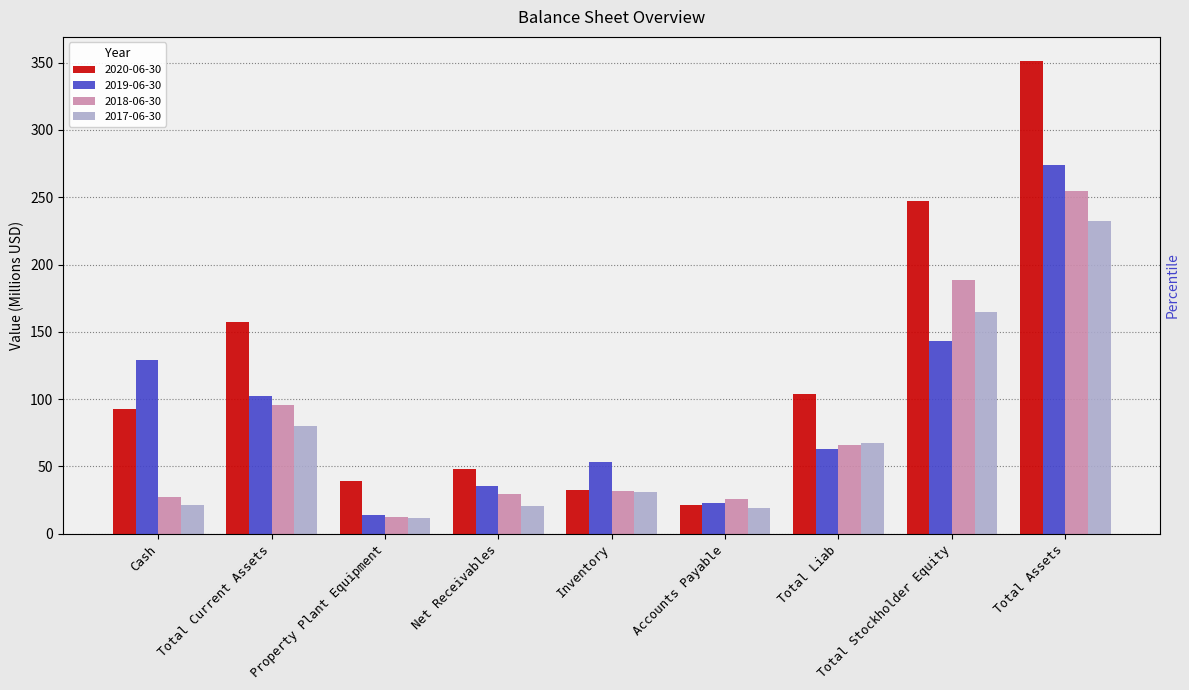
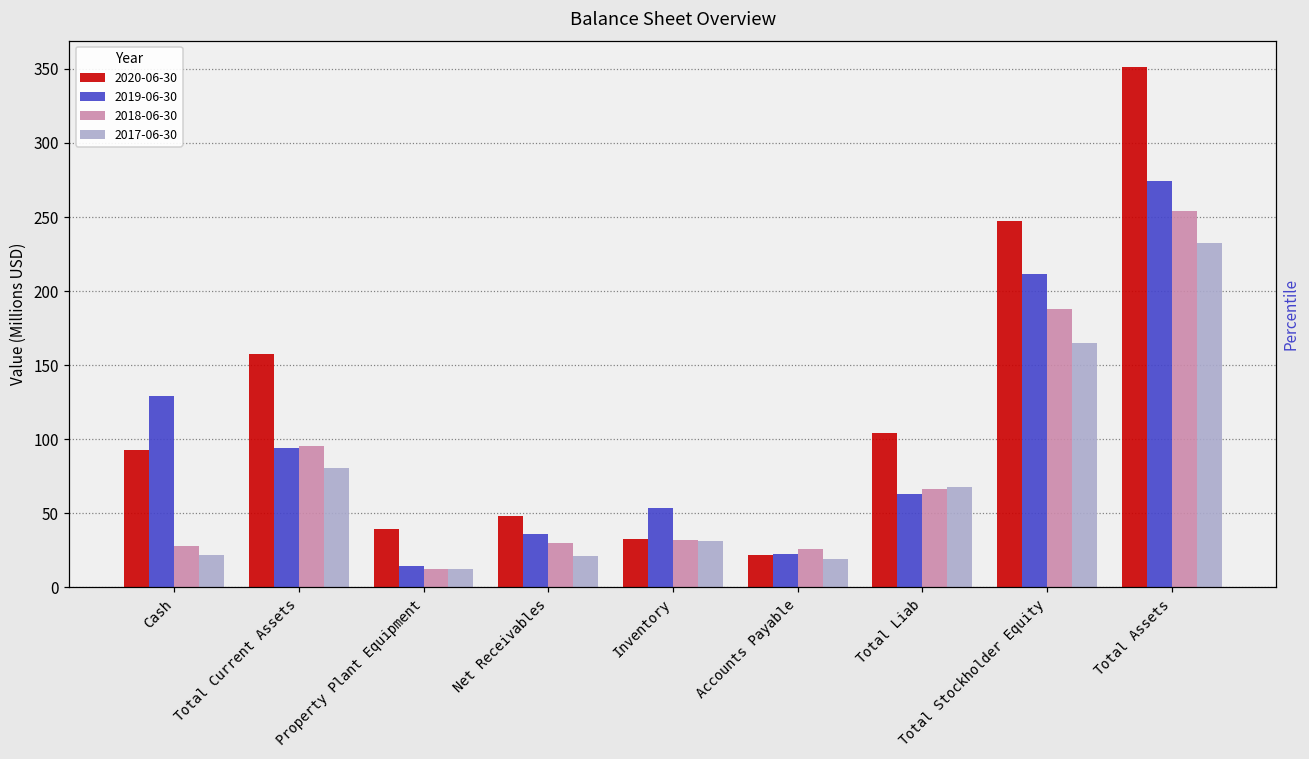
  {
    "2020-06-30": {
      "Cash": 93,
      "Total Current Assets": 158,
      "Property Plant Equipment": 40,
      "Net Receivables": 48,
      "Inventory": 33,
      "Accounts Payable": 22,
      "Total Liab": 104,
      "Total Stockholder Equity": 247,
      "Total Assets": 352
    },
    "2019-06-30": {
      "Cash": 129,
-     "Total Current Assets": 103,
+     "Total Current Assets": 94,
      "Property Plant Equipment": 14,
      "Net Receivables": 36,
      "Inventory": 53,
      "Accounts Payable": 23,
      "Total Liab": 63,
-     "Total Stockholder Equity": 143,
+     "Total Stockholder Equity": 211,
      "Total Assets": 274
    }
  }
